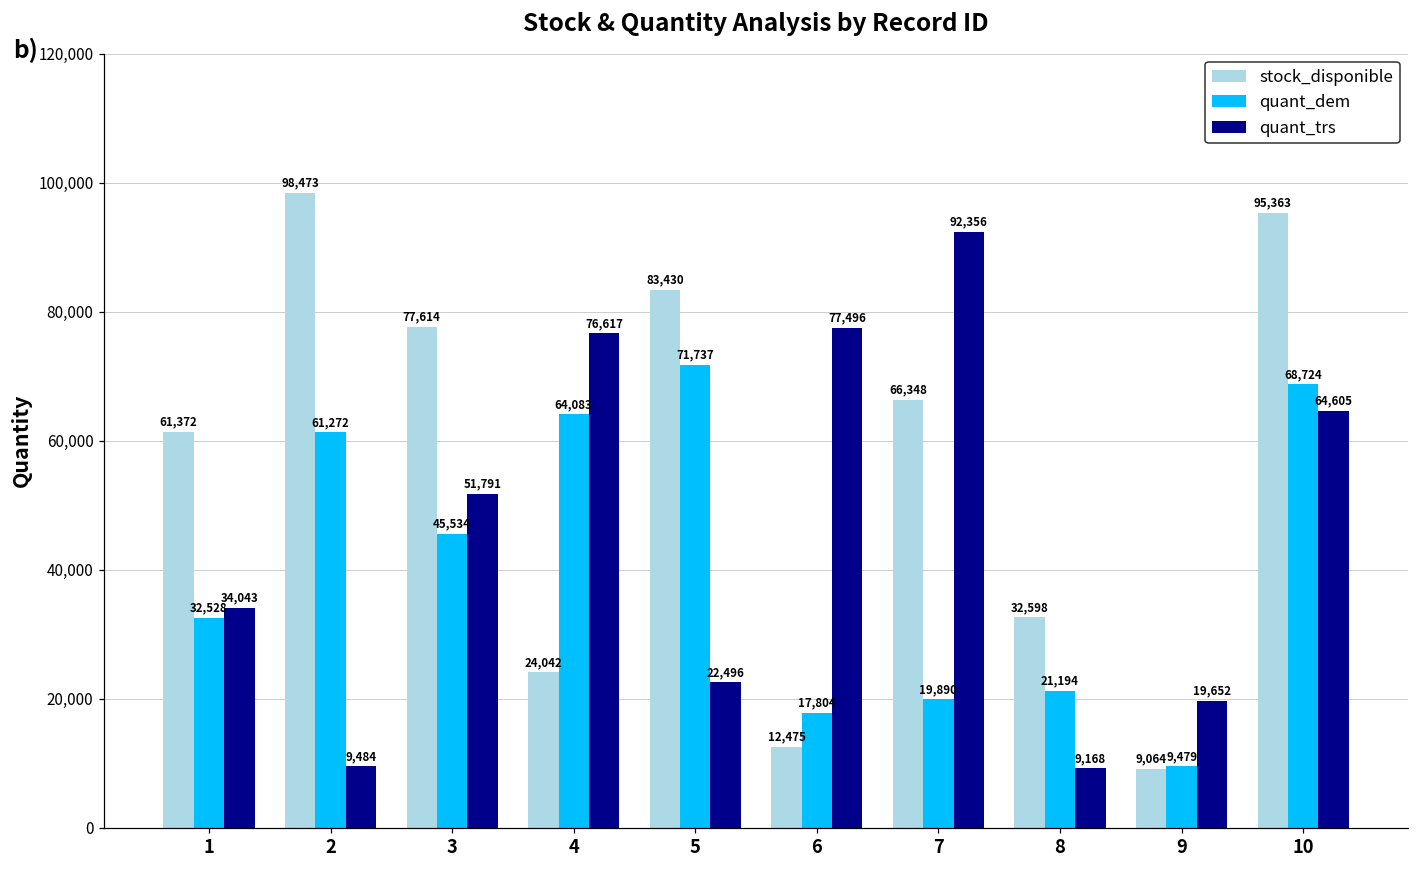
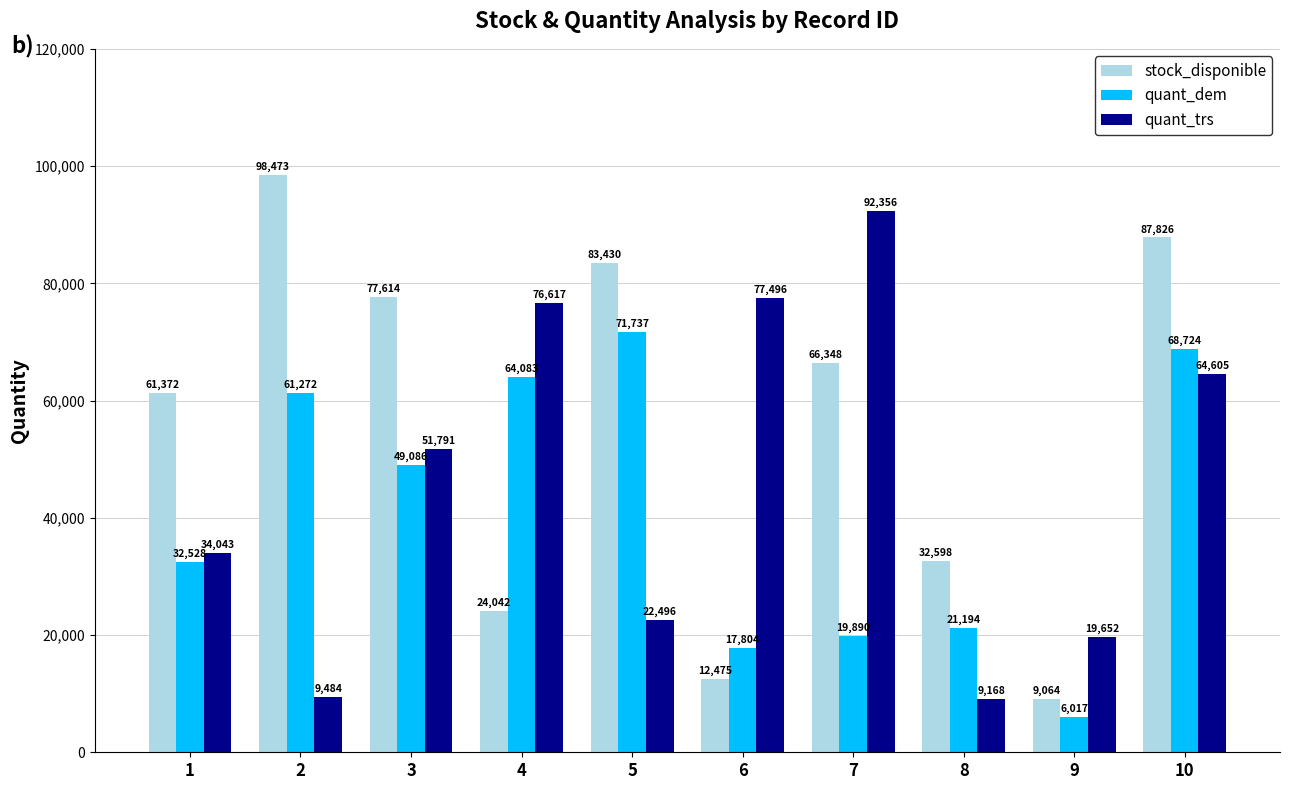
  {
    "stock_disponible": {
      "1": "61,372",
      "2": "98,473",
      "3": "77,614",
      "4": "24,042",
      "5": "83,430",
      "6": "12,475",
      "7": "66,348",
      "8": "32,598",
      "9": "9,064",
-     "10": "95,363"
+     "10": "87,826"
    },
    "quant_dem": {
      "1": "32,528",
      "2": "61,272",
-     "3": "45,534",
+     "3": "49,086",
      "4": "64,083",
      "5": "71,737",
      "6": "17,804",
      "7": "19,890",
      "8": "21,194",
-     "9": "9,479",
+     "9": "6,017",
      "10": "68,724"
    },
    "quant_trs": {
      "1": "34,043",
      "2": "9,484",
      "3": "51,791",
      "4": "76,617",
      "5": "22,496",
      "6": "77,496",
      "7": "92,356",
      "8": "9,168",
      "9": "19,652",
      "10": "64,605"
    }
  }
